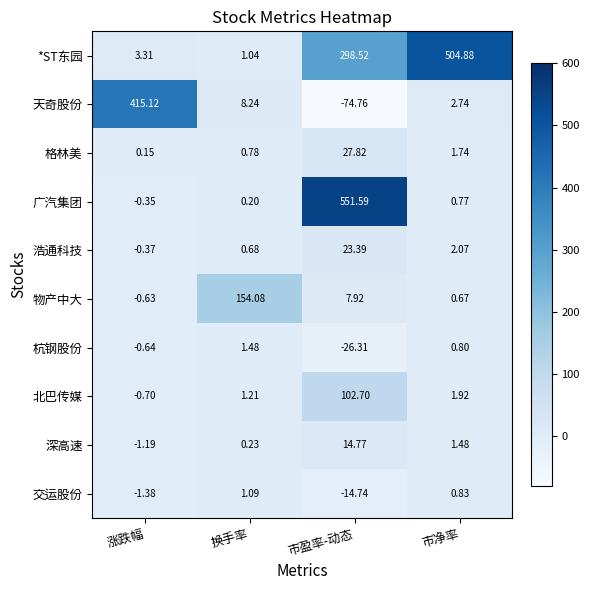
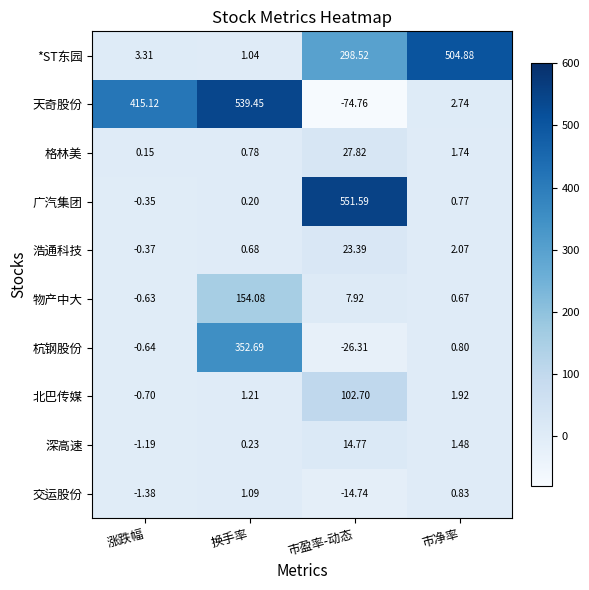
  {
    "*ST东园": {
      "涨跌幅": 3.31,
      "换手率": 1.04,
      "市盈率-动态": 298.52,
      "市净率": 504.88
    },
    "天奇股份": {
      "涨跌幅": 415.12,
-     "换手率": 8.24,
+     "换手率": 539.45,
      "市盈率-动态": -74.76,
      "市净率": 2.74
    },
    "格林美": {
      "涨跌幅": 0.15,
      "换手率": 0.78,
      "市盈率-动态": 27.82,
      "市净率": 1.74
    },
    "广汽集团": {
      "涨跌幅": -0.35,
      "换手率": 0.20,
      "市盈率-动态": 551.59,
      "市净率": 0.77
    },
    "浩通科技": {
      "涨跌幅": -0.37,
      "换手率": 0.68,
      "市盈率-动态": 23.39,
      "市净率": 2.07
    },
    "物产中大": {
      "涨跌幅": -0.63,
      "换手率": 154.08,
      "市盈率-动态": 7.92,
      "市净率": 0.67
    },
    "杭钢股份": {
      "涨跌幅": -0.64,
-     "换手率": 1.48,
+     "换手率": 352.69,
      "市盈率-动态": -26.31,
      "市净率": 0.80
    },
    "北巴传媒": {
      "涨跌幅": -0.70,
      "换手率": 1.21,
      "市盈率-动态": 102.70,
      "市净率": 1.92
    },
    "深高速": {
      "涨跌幅": -1.19,
      "换手率": 0.23,
      "市盈率-动态": 14.77,
      "市净率": 1.48
    },
    "交运股份": {
      "涨跌幅": -1.38,
      "换手率": 1.09,
      "市盈率-动态": -14.74,
      "市净率": 0.83
    }
  }
